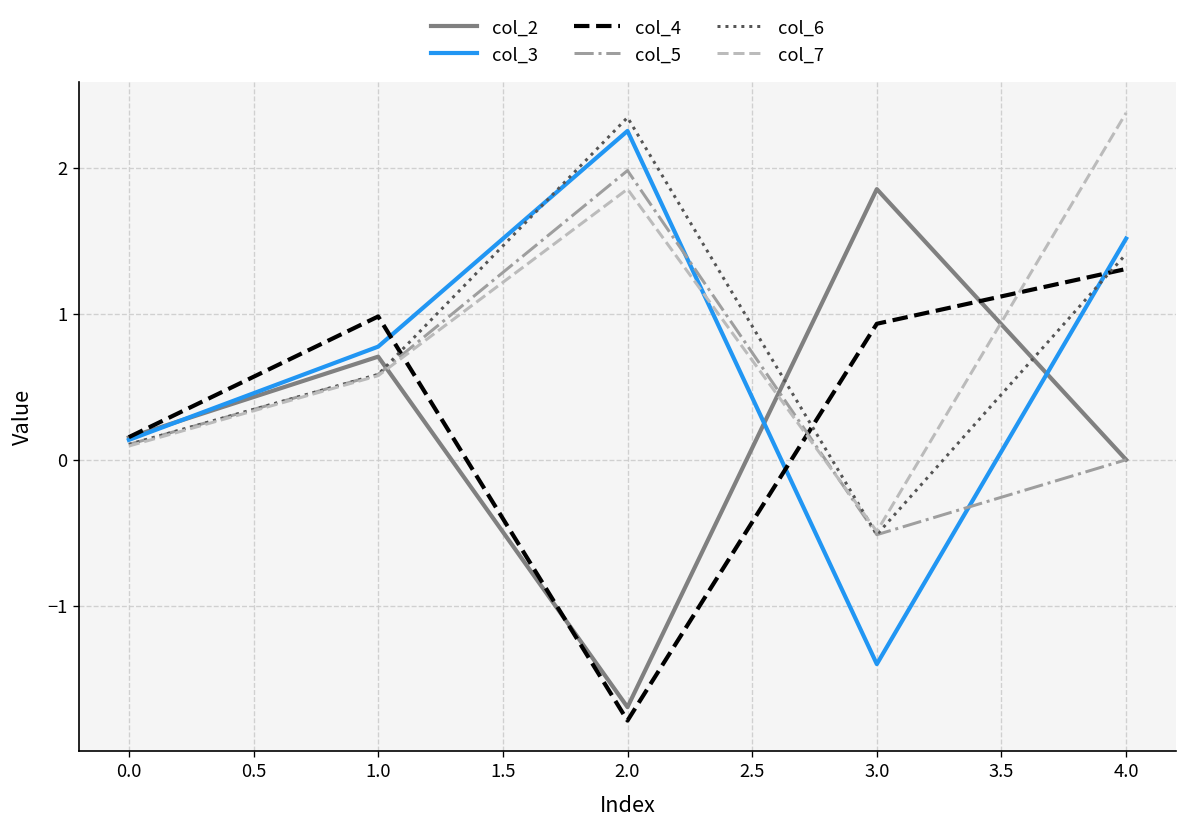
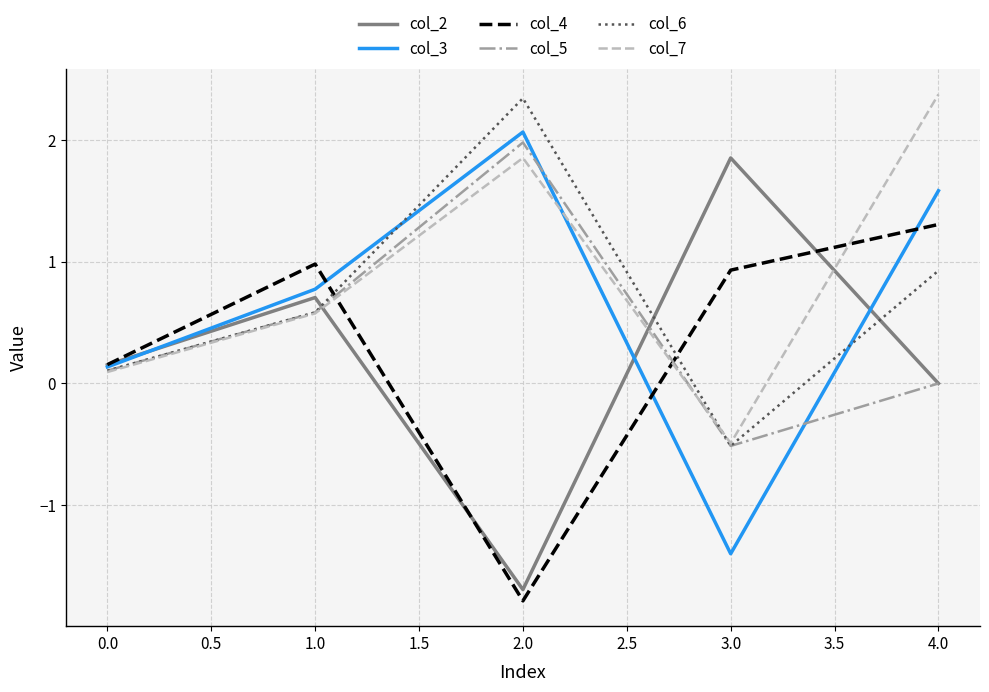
  {
    "col_3": {
      "1.0": 0.77,
-     "2.0": 2.25,
+     "2.0": 2.07,
      "3.0": -1.40,
-     "4.0": 1.52
+     "4.0": 1.58
    },
    "col_4": {
      "1.0": 0.98,
      "2.0": -1.79,
      "3.0": 0.93,
      "4.0": 1.31
    },
    "col_6": {
      "2.0": 2.34,
-     "4.0": 1.41
+     "4.0": 0.93
    }
  }
